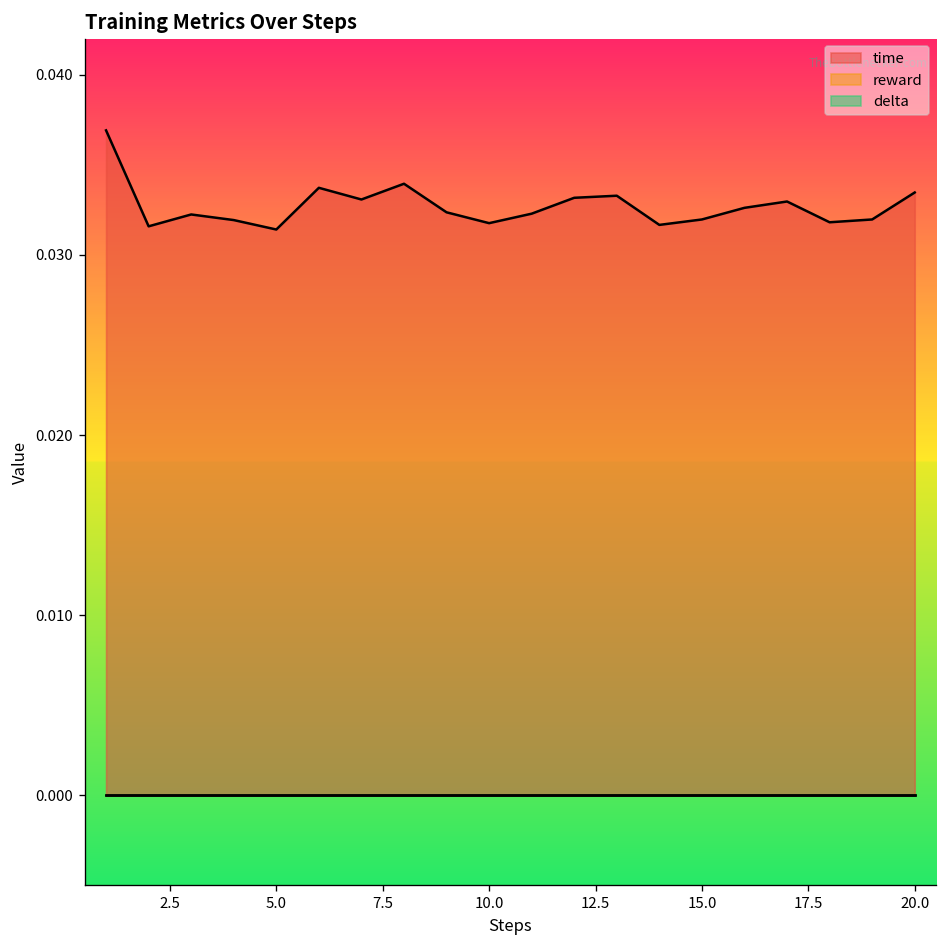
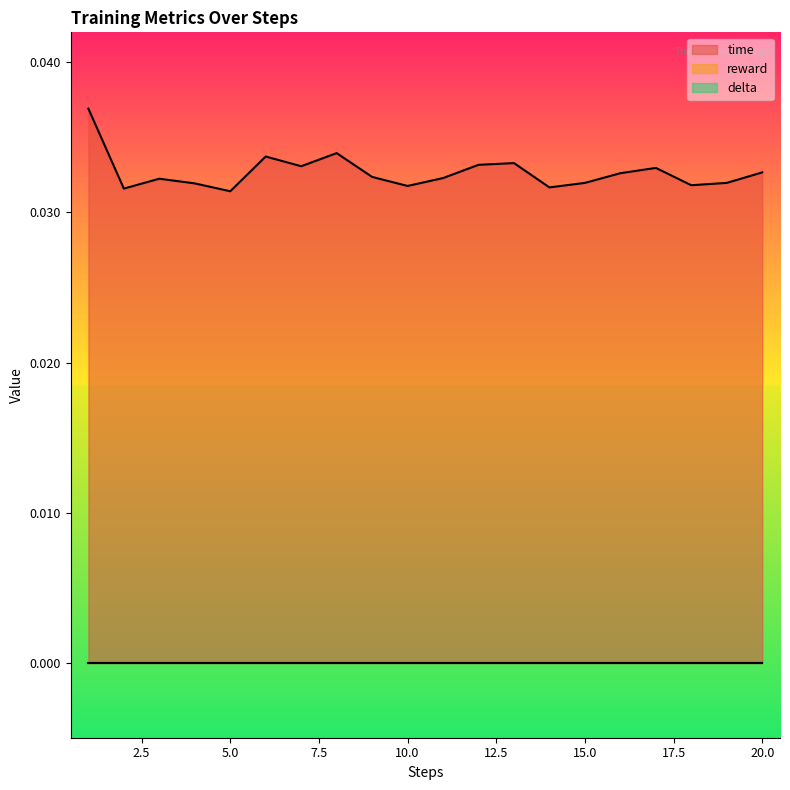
  {
    "time": {
      "5.0": 0.0314,
      "10.0": 0.0318,
      "15.0": 0.0320,
-     "20.0": 0.0335
+     "20.0": 0.0327
    },
    "delta": {
      "5.0": 0.0000,
      "10.0": 0.0000,
      "15.0": 0.0000,
      "20.0": 0.0000
    }
  }
